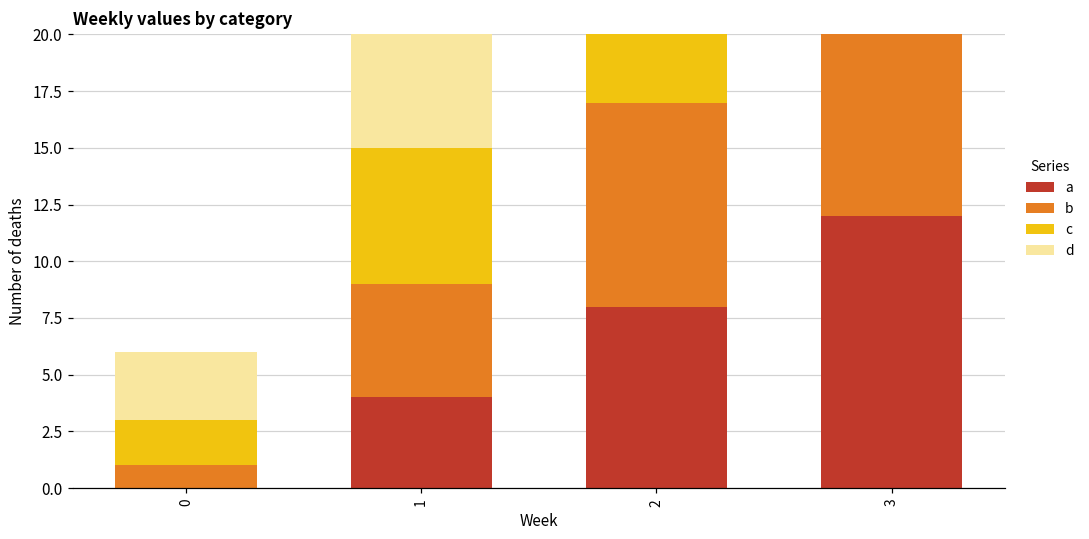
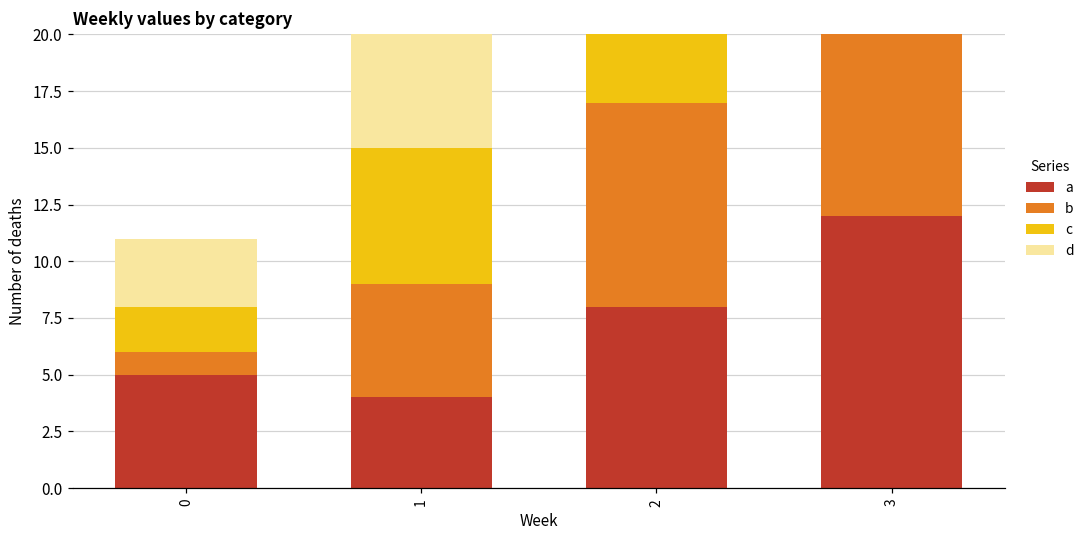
  {
    "a": {
-     "0": 0,
+     "0": 5,
      "1": 4,
      "2": 8,
      "3": 12
    },
    "b": {
      "0": 1,
      "1": 5,
      "2": 9
    },
    "c": {
      "0": 2,
      "1": 6
    },
    "d": {
      "0": 3
    }
  }
